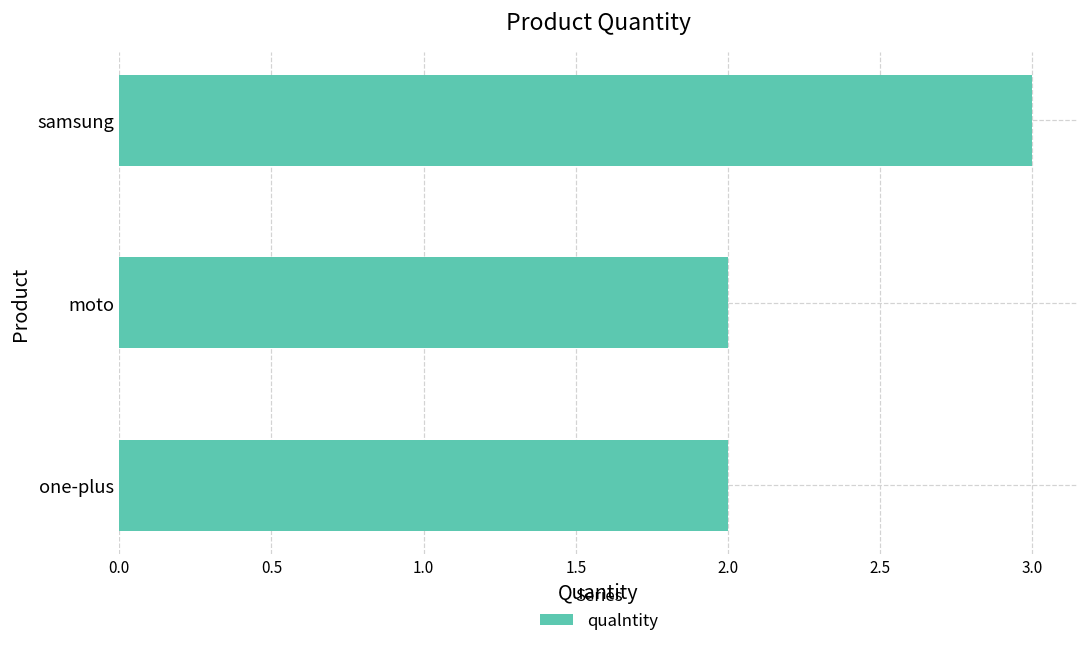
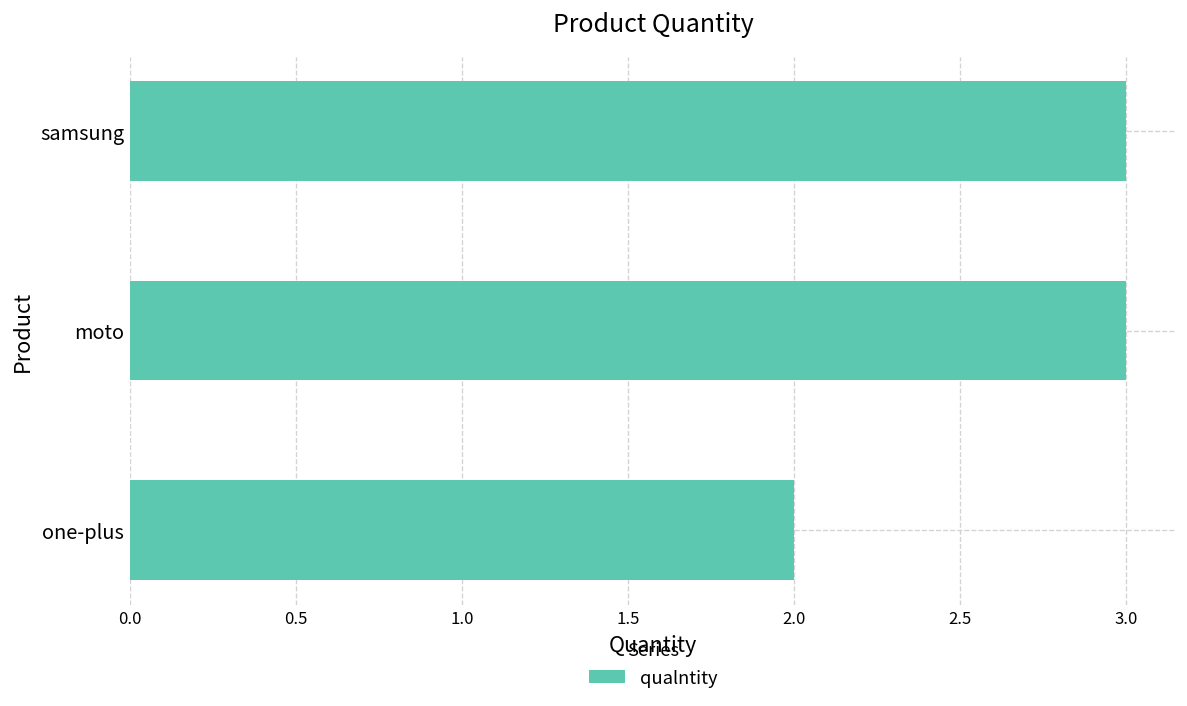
  {
    "samsung": 3,
-   "moto": 2,
+   "moto": 3,
    "one-plus": 2
  }
